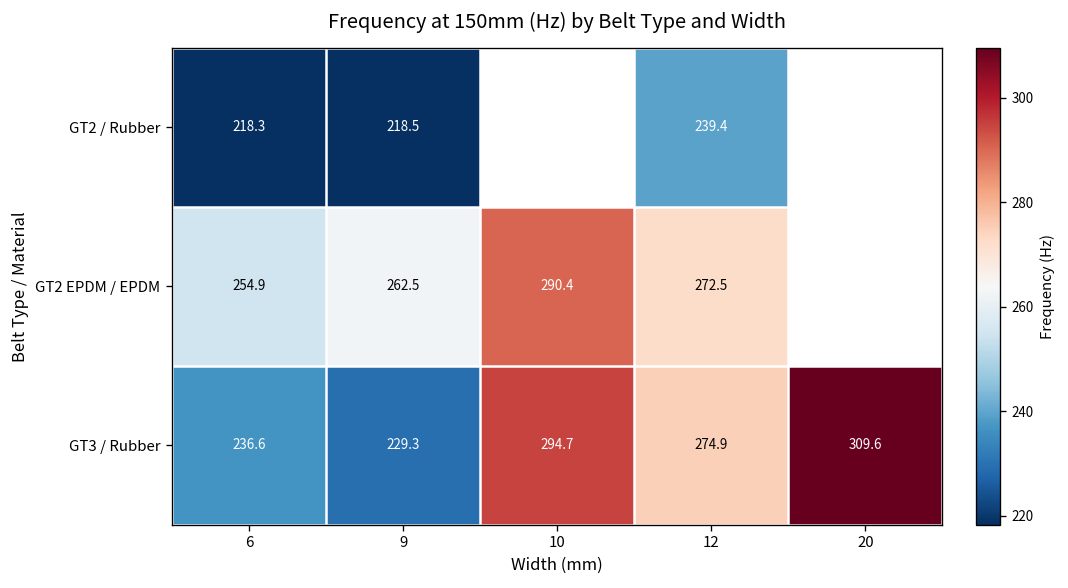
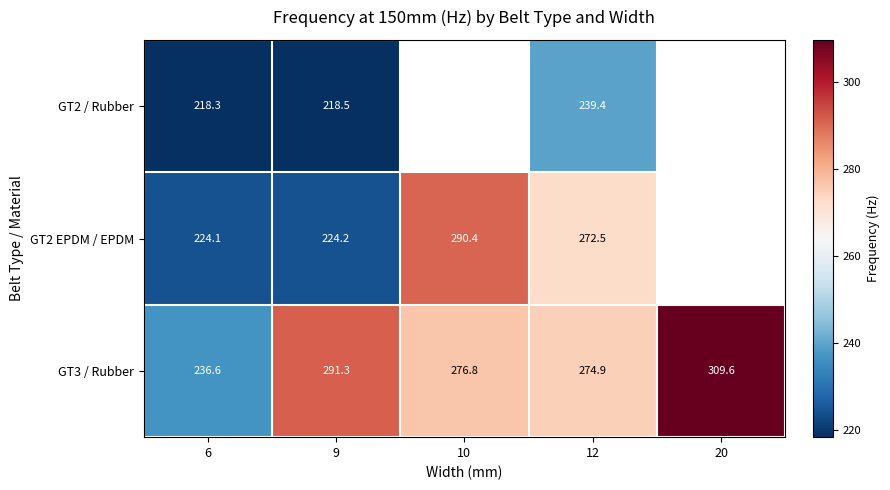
  {
    "GT2 / Rubber": {
      "6": 218.3,
      "9": 218.5,
      "12": 239.4
    },
    "GT2 EPDM / EPDM": {
-     "6": 254.9,
-     "9": 262.5,
+     "6": 224.1,
+     "9": 224.2,
      "10": 290.4,
      "12": 272.5
    },
    "GT3 / Rubber": {
      "6": 236.6,
-     "9": 229.3,
-     "10": 294.7,
+     "9": 291.3,
+     "10": 276.8,
      "12": 274.9,
      "20": 309.6
    }
  }
